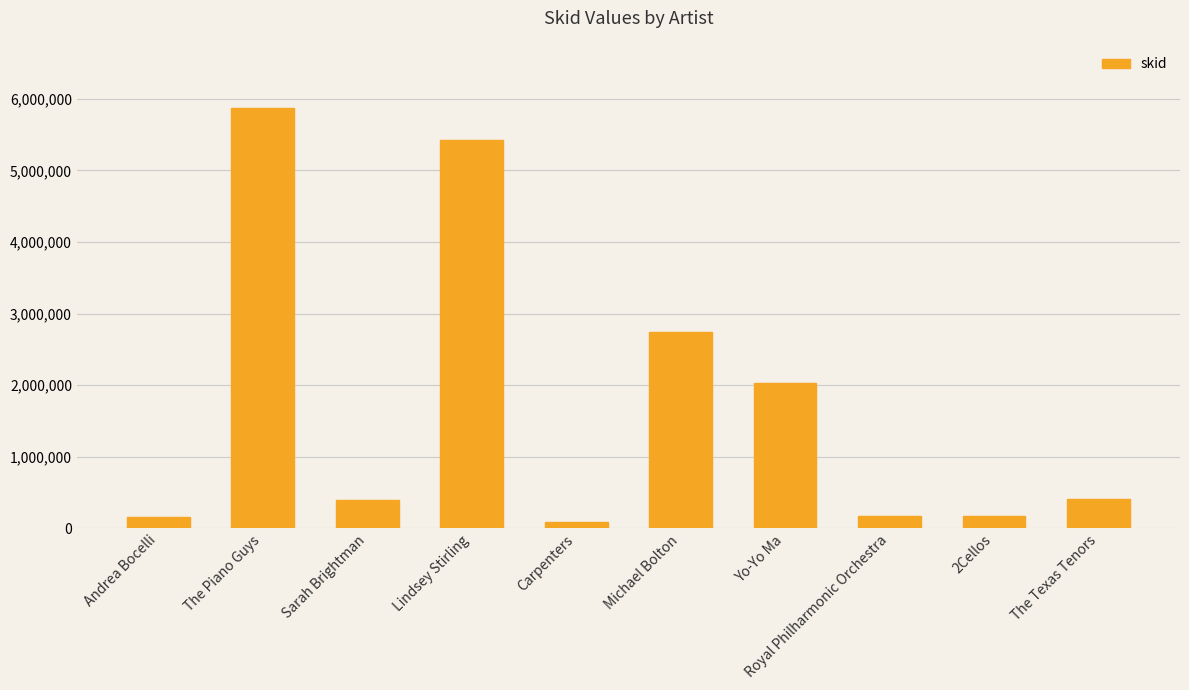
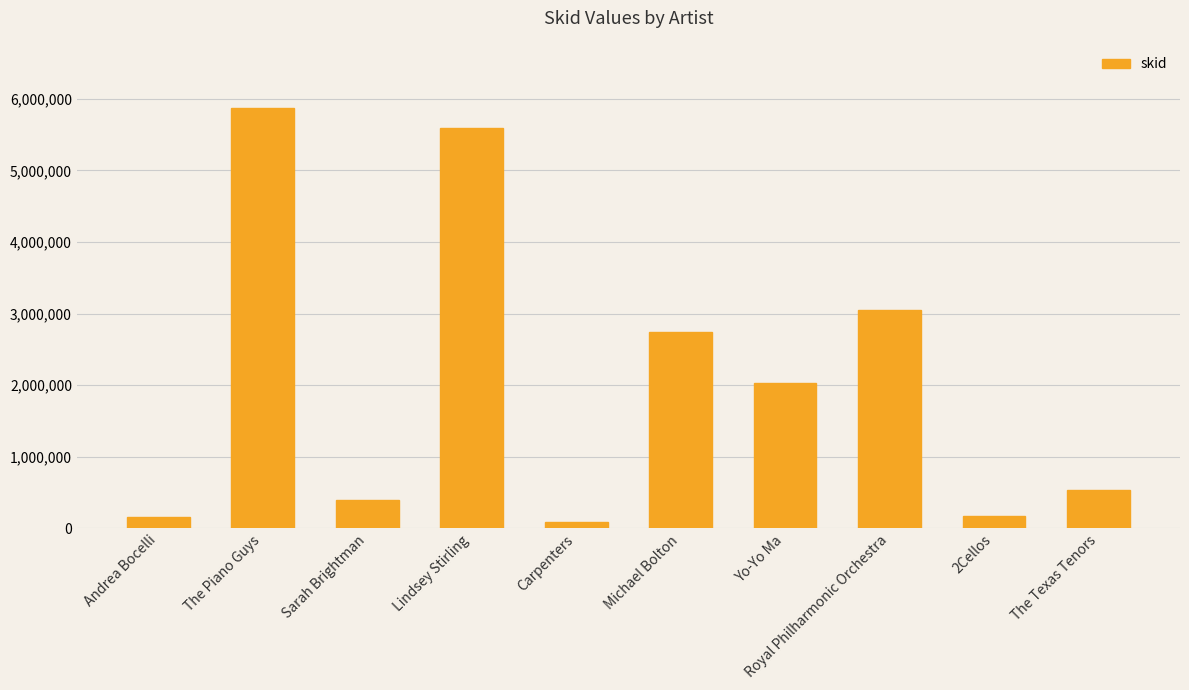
  {
    "Andrea Bocelli": "200,000",
    "The Piano Guys": "5,900,000",
    "Sarah Brightman": "400,000",
-   "Lindsey Stirling": "5,400,000",
+   "Lindsey Stirling": "5,600,000",
    "Carpenters": "100,000",
    "Michael Bolton": "2,700,000",
    "Yo-Yo Ma": "2,000,000",
-   "Royal Philharmonic Orchestra": "200,000",
+   "Royal Philharmonic Orchestra": "3,100,000",
    "2Cellos": "200,000",
-   "The Texas Tenors": "400,000"
+   "The Texas Tenors": "500,000"
  }
